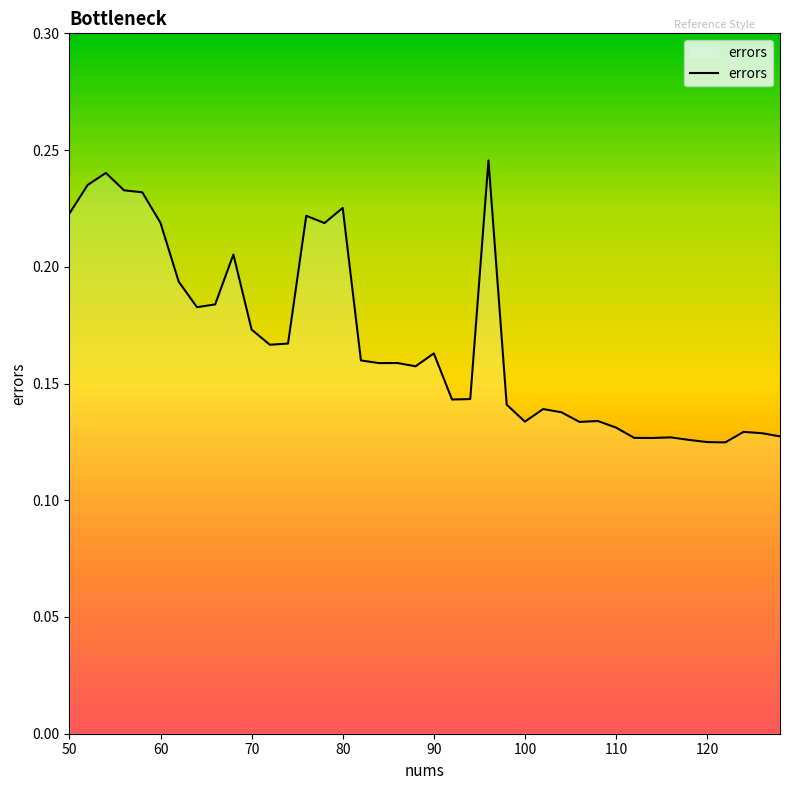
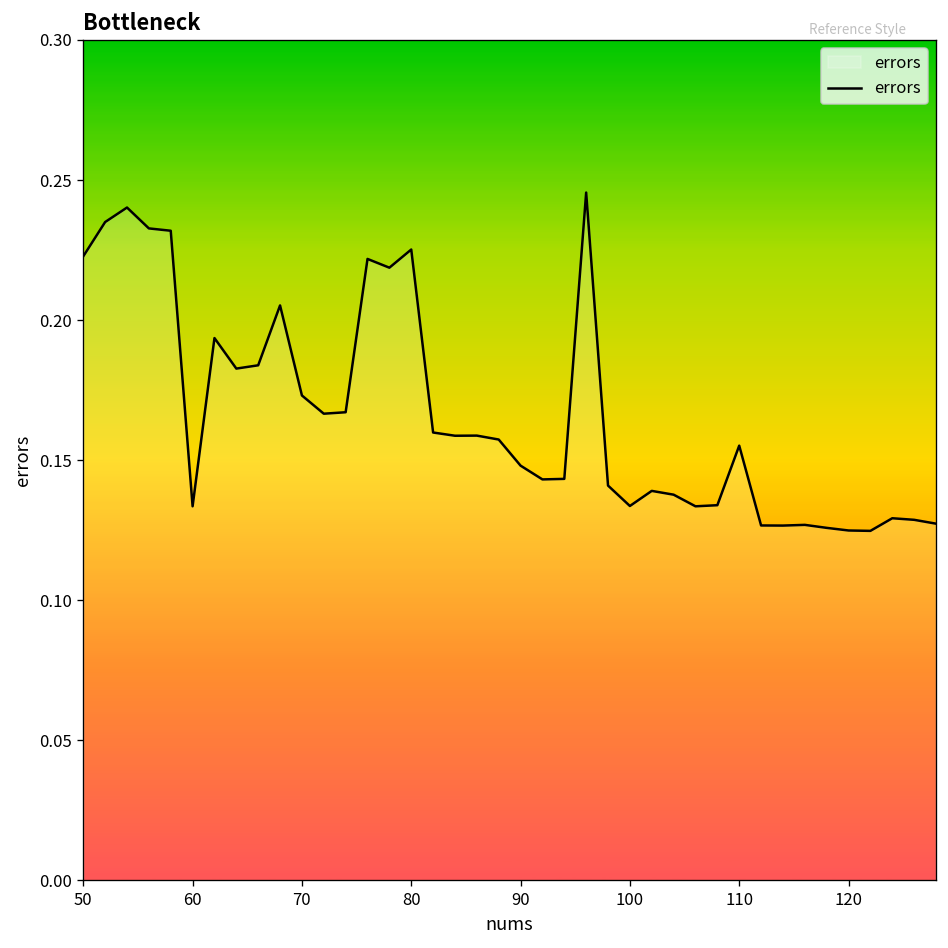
  {
    "50": 0.223,
-   "60": 0.219,
+   "60": 0.134,
    "70": 0.173,
    "80": 0.225,
-   "90": 0.163,
+   "90": 0.148,
    "100": 0.134,
-   "110": 0.131,
+   "110": 0.155,
    "120": 0.125
  }
